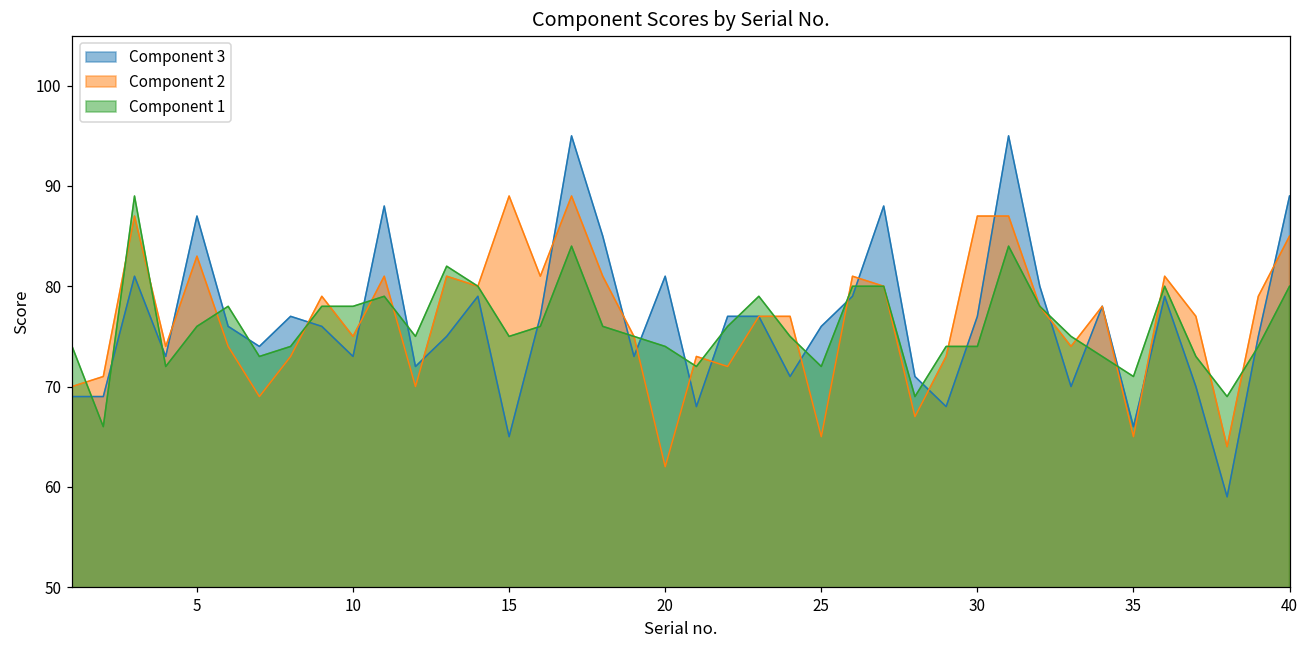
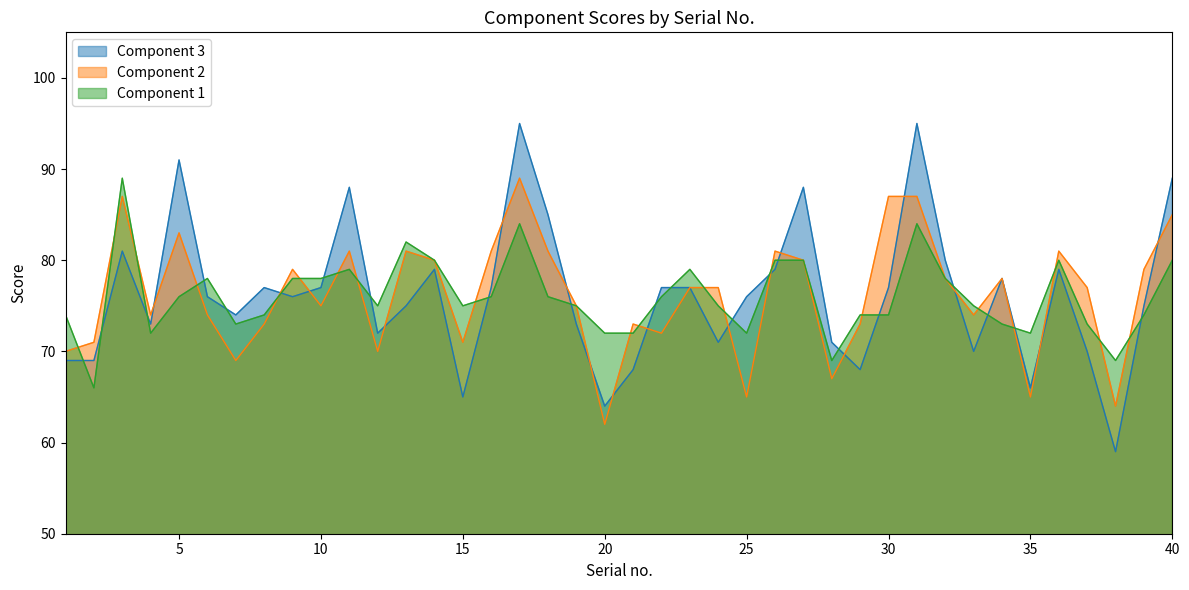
  {
    "Component 3": {
-     "5": 87,
-     "10": 73,
+     "5": 91,
+     "10": 77,
      "15": 65,
-     "20": 81,
+     "20": 64,
      "25": 76,
      "30": 77,
      "35": 66,
      "40": 89
    },
    "Component 2": {
      "5": 83,
      "10": 75,
-     "15": 89,
+     "15": 71,
      "20": 62,
      "25": 65,
      "30": 87,
      "35": 65,
      "40": 85
    },
    "Component 1": {
      "5": 76,
      "10": 78,
      "15": 75,
-     "20": 74,
+     "20": 72,
      "25": 72,
      "30": 74,
-     "35": 71,
+     "35": 72,
      "40": 80
    }
  }
